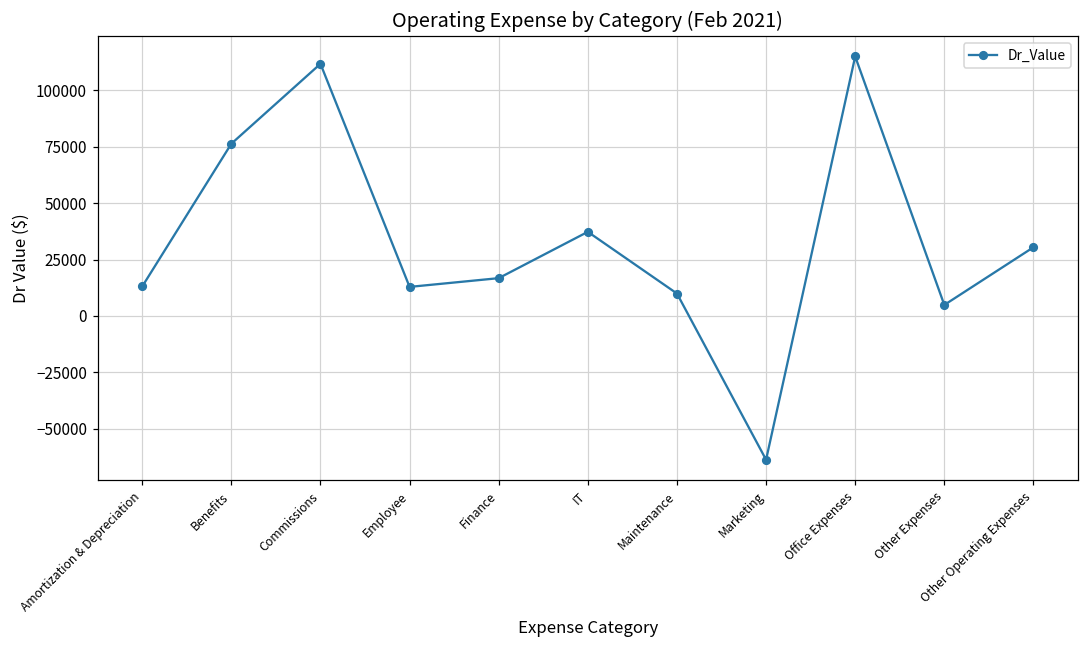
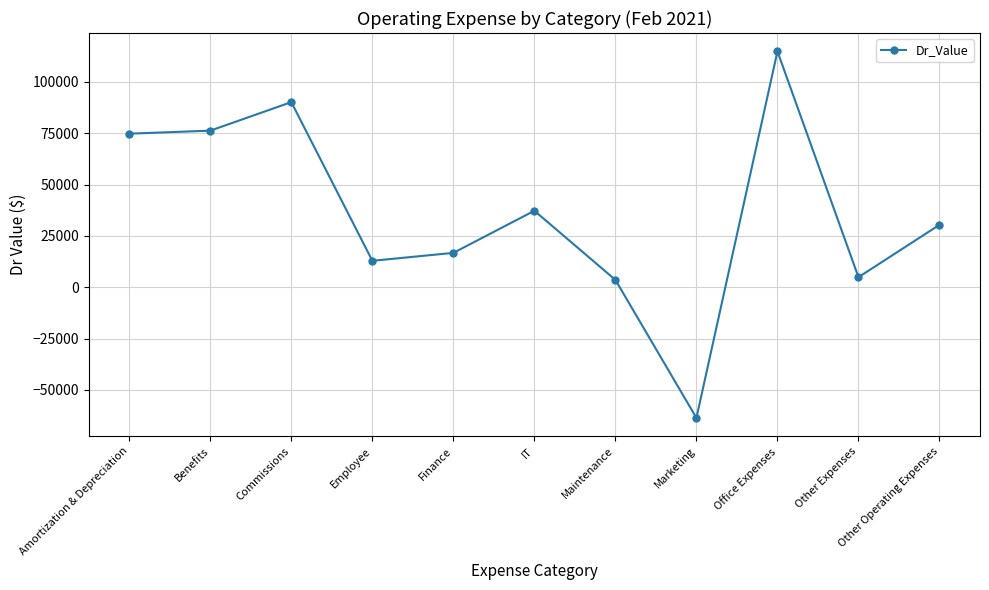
  {
-   "Amortization & Depreciation": 13000,
+   "Amortization & Depreciation": 75000,
    "Benefits": 76000,
-   "Commissions": 112000,
+   "Commissions": 90000,
    "Employee": 13000,
    "Finance": 17000,
    "IT": 37000,
-   "Maintenance": 10000,
+   "Maintenance": 4000,
    "Marketing": -64000,
    "Office Expenses": 115000,
    "Other Expenses": 5000,
    "Other Operating Expenses": 30000
  }
